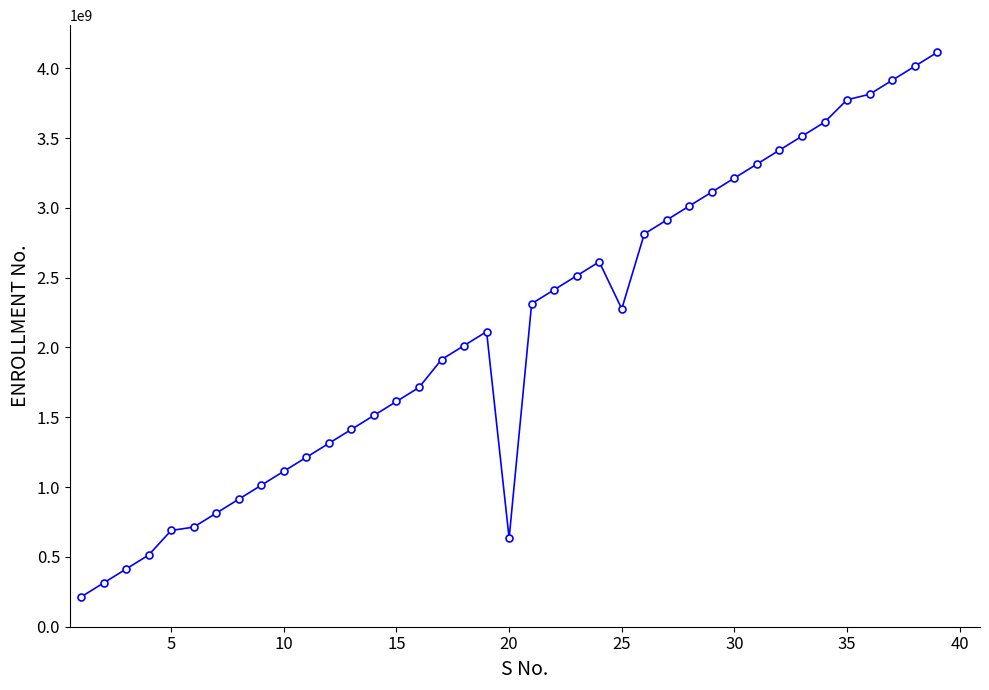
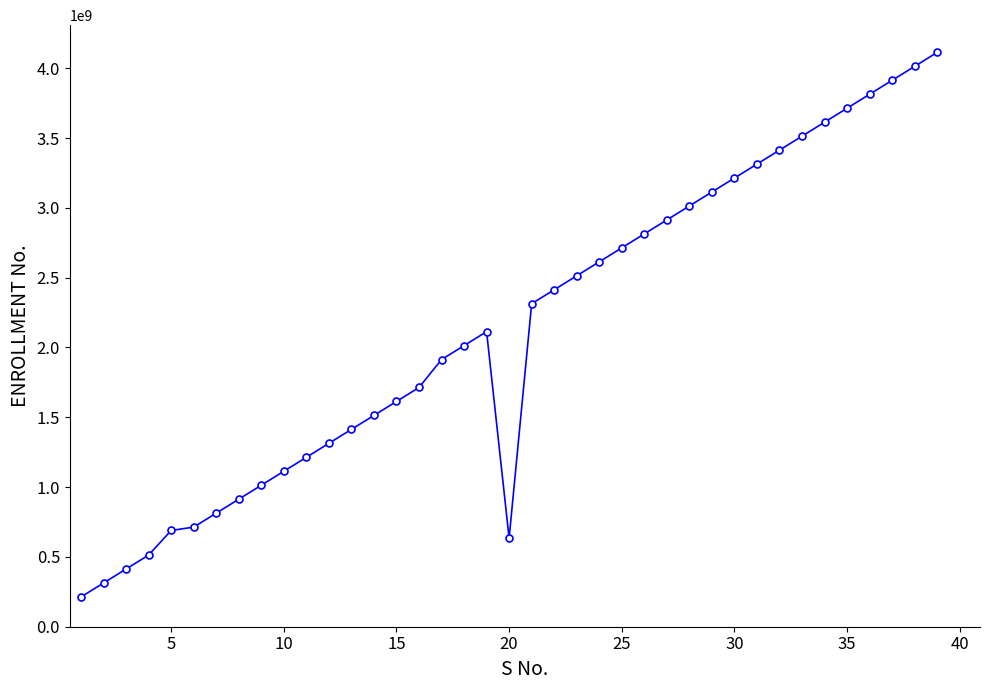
  {
    "5": 690000000,
    "10": 1110000000,
    "15": 1610000000,
    "20": 630000000,
-   "25": 2280000000,
+   "25": 2710000000,
    "30": 3210000000,
-   "35": 3770000000
+   "35": 3710000000
  }
